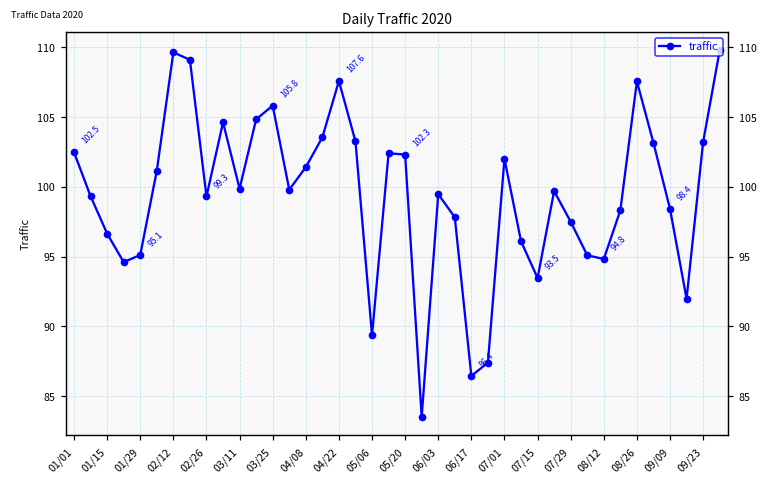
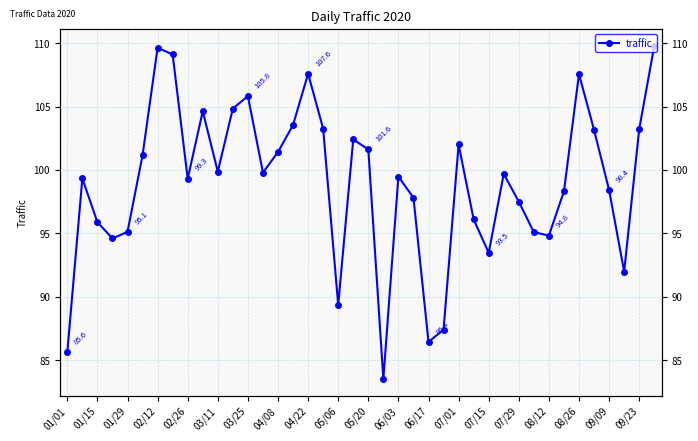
  {
-   "01/01": 102.5,
-   "01/15": 96.6,
+   "01/01": 85.6,
+   "01/15": 95.9,
    "01/29": 95.1,
    "02/26": 99.3,
    "03/25": 105.8,
    "04/22": 107.6,
-   "05/20": 102.3,
+   "05/20": 101.6,
    "07/15": 93.5,
    "08/12": 94.8,
    "09/09": 98.4
  }
